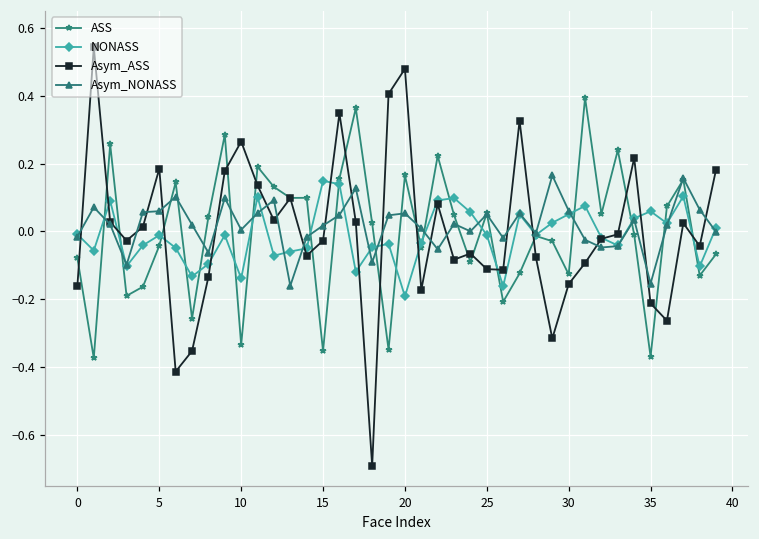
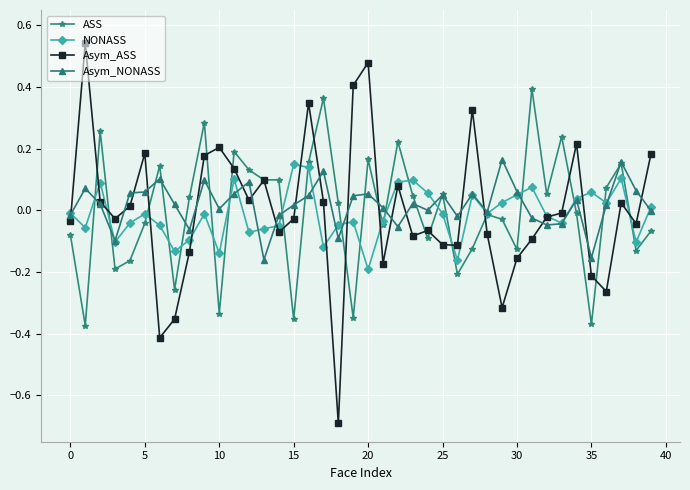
  {
    "NONASS": {
      "5": -0.01,
      "10": -0.14,
      "15": 0.15,
      "20": -0.19,
      "25": -0.01,
      "30": 0.05,
      "35": 0.06
    },
    "Asym_ASS": {
-     "0": -0.16,
+     "0": -0.03,
      "5": 0.19,
-     "10": 0.27,
+     "10": 0.20,
      "15": -0.03,
      "20": 0.48,
      "25": -0.11,
      "30": -0.16,
      "35": -0.21
    }
  }
